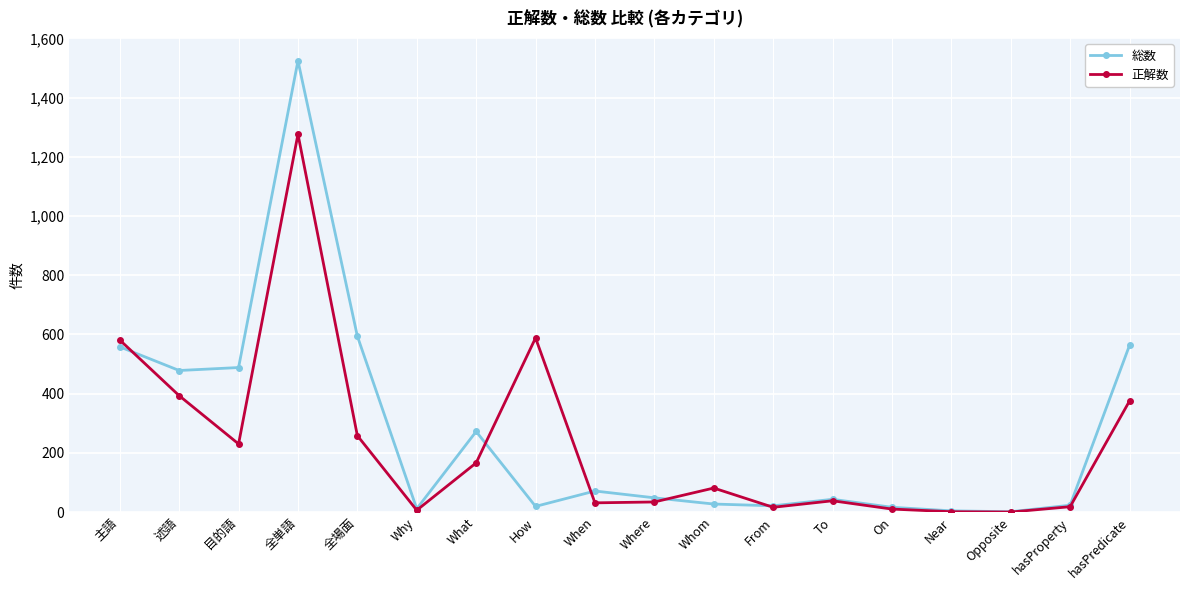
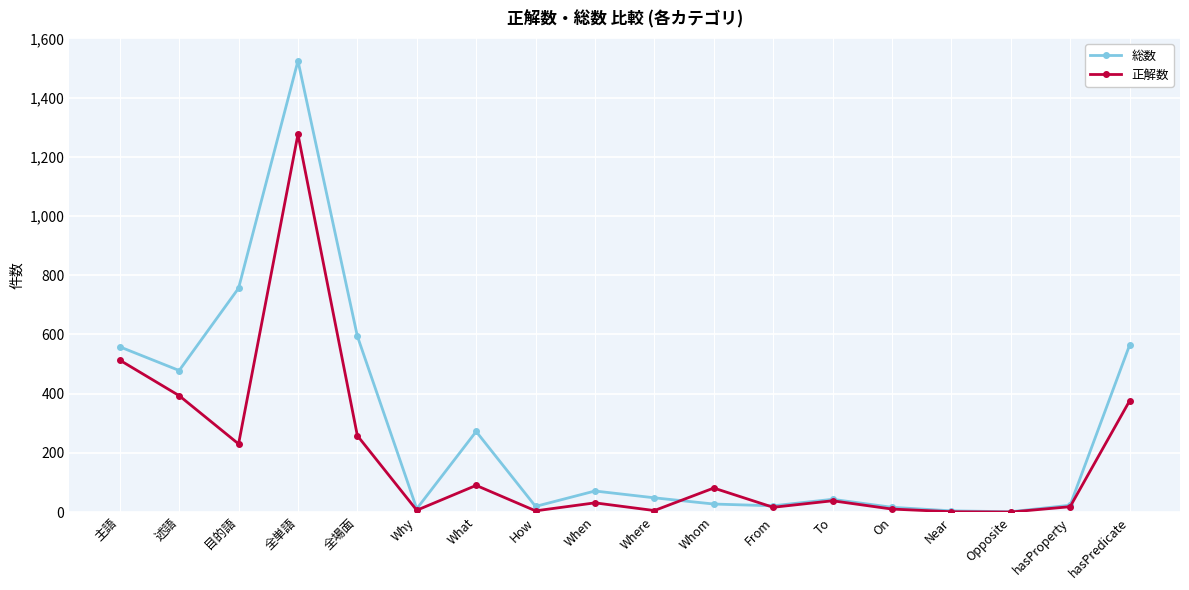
  {
    "総数": {
      "主語": "560",
      "述語": "480",
-     "目的語": "490",
+     "目的語": "760",
      "全単語": "1,520",
      "全場面": "590",
      "What": "270",
      "How": "20",
      "When": "70",
      "Where": "50",
      "Whom": "30",
      "hasPredicate": "560"
    },
    "正解数": {
-     "主語": "580",
+     "主語": "510",
      "述語": "390",
      "目的語": "230",
      "全単語": "1,280",
      "全場面": "260",
-     "What": "170",
-     "How": "590",
+     "What": "90",
+     "How": "0",
      "When": "30",
-     "Where": "30",
+     "Where": "10",
      "Whom": "80",
      "hasPredicate": "380"
    }
  }
